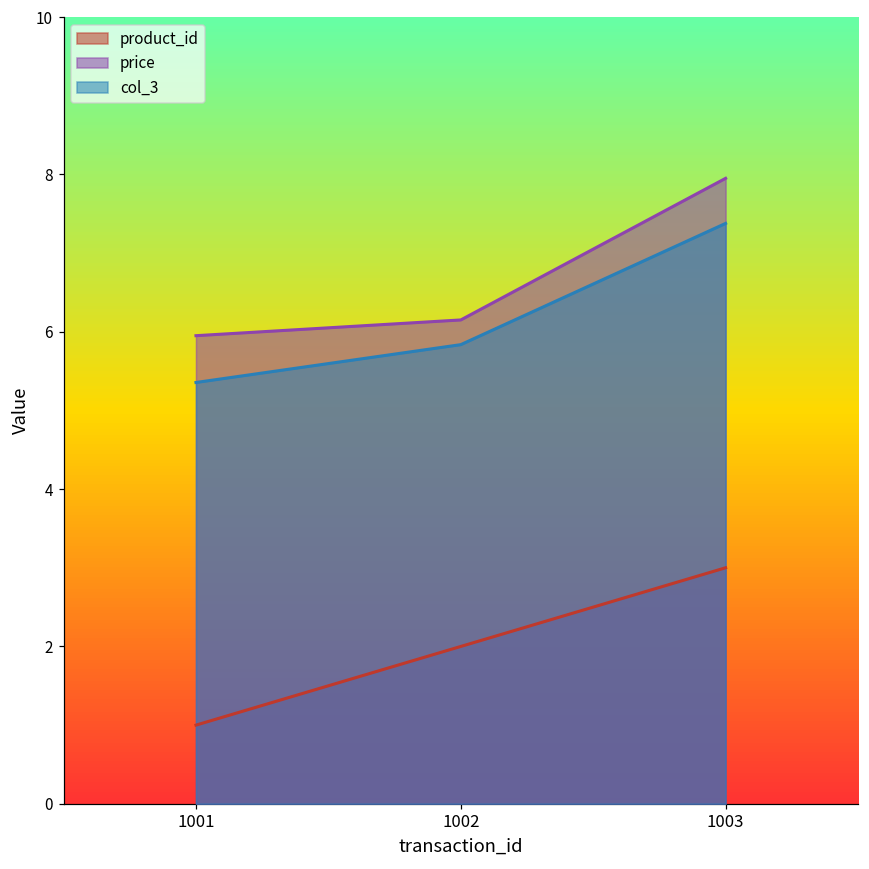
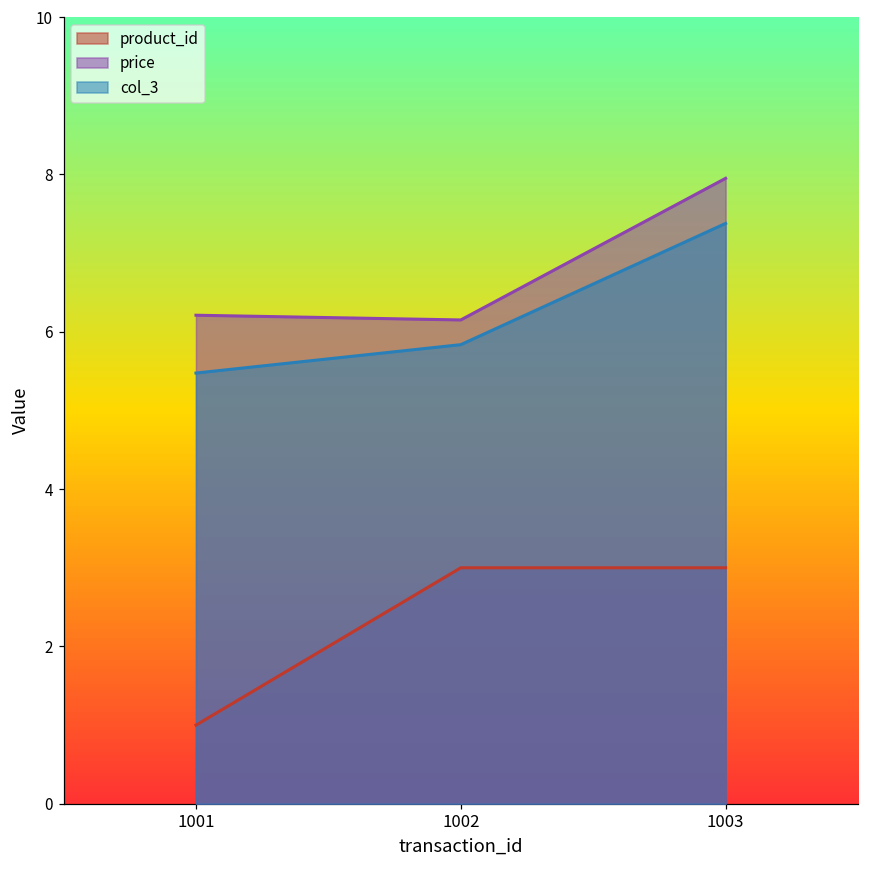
  {
    "product_id": {
      "1001": 1,
-     "1002": 2,
+     "1002": 3,
      "1003": 3
    },
    "price": {
-     "1001": 6.0,
+     "1001": 6.2,
      "1002": 6.2,
      "1003": 8.0
    },
    "col_3": {
-     "1001": 5.4,
+     "1001": 5.5,
      "1002": 5.8,
      "1003": 7.4
    }
  }
